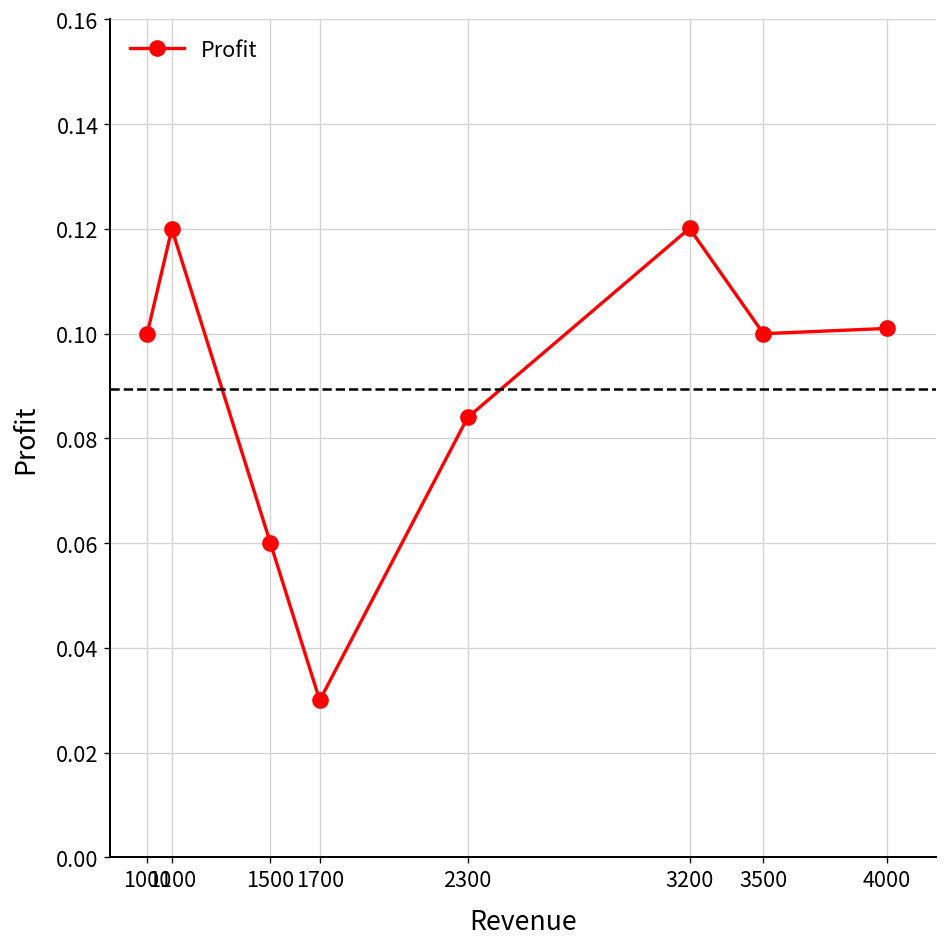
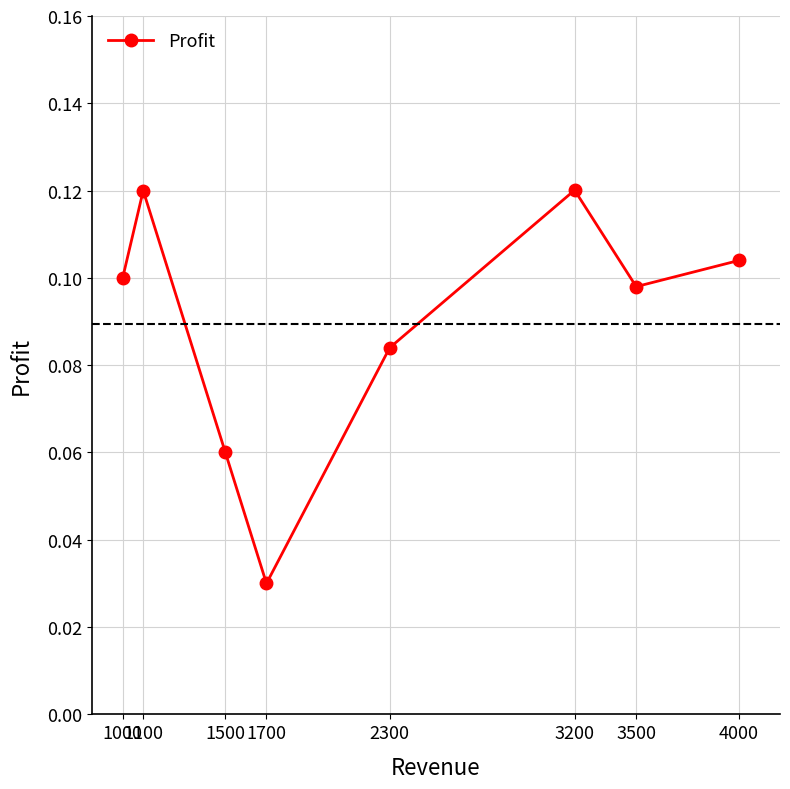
  {
    "1500": 0.060,
    "1700": 0.030,
    "2300": 0.084,
    "3200": 0.120,
-   "3500": 0.100,
-   "4000": 0.101
+   "3500": 0.098,
+   "4000": 0.104
  }
